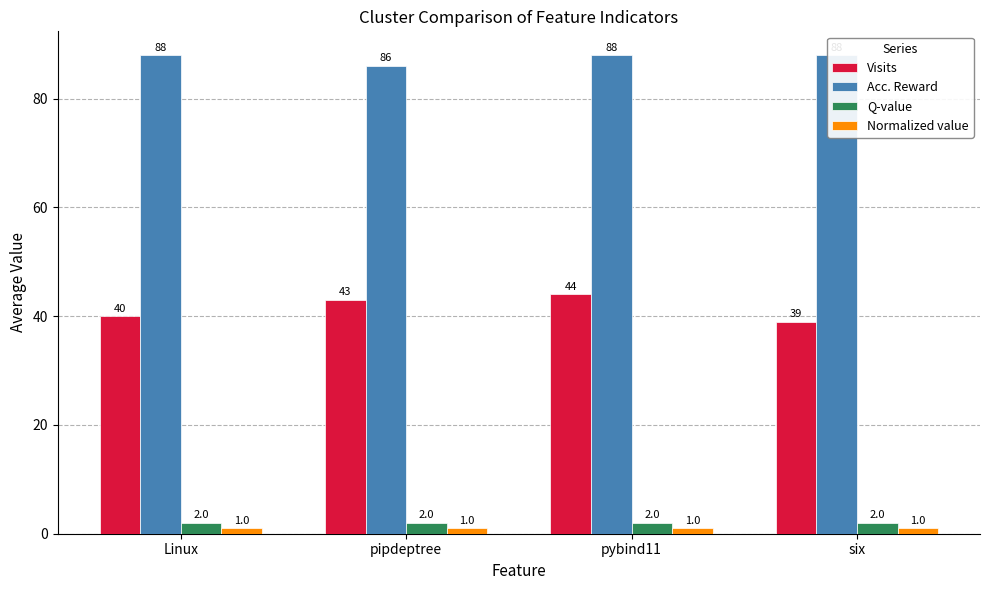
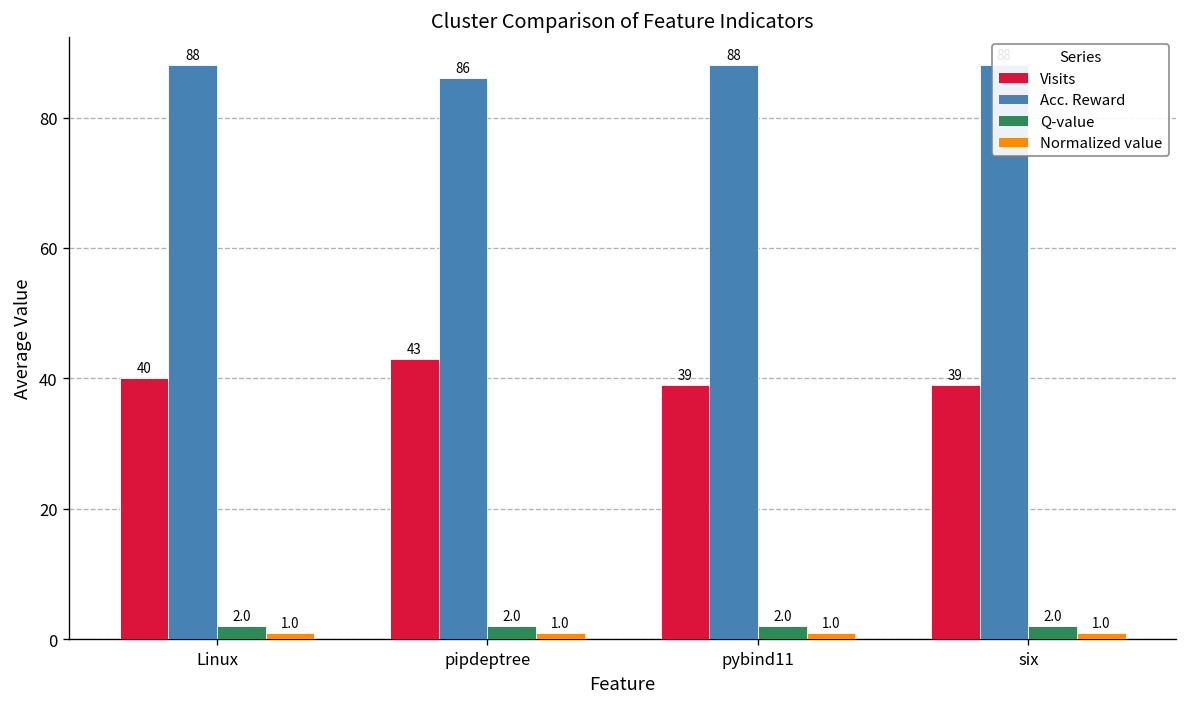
  {
    "Visits": {
      "Linux": 40,
      "pipdeptree": 43,
-     "pybind11": 44,
+     "pybind11": 39,
      "six": 39
    },
    "Acc. Reward": {
      "Linux": 88,
      "pipdeptree": 86,
      "pybind11": 88
    },
    "Q-value": {
      "Linux": 2.0,
      "pipdeptree": 2.0,
      "pybind11": 2.0,
      "six": 2.0
    },
    "Normalized value": {
      "Linux": 1.0,
      "pipdeptree": 1.0,
      "pybind11": 1.0,
      "six": 1.0
    }
  }
